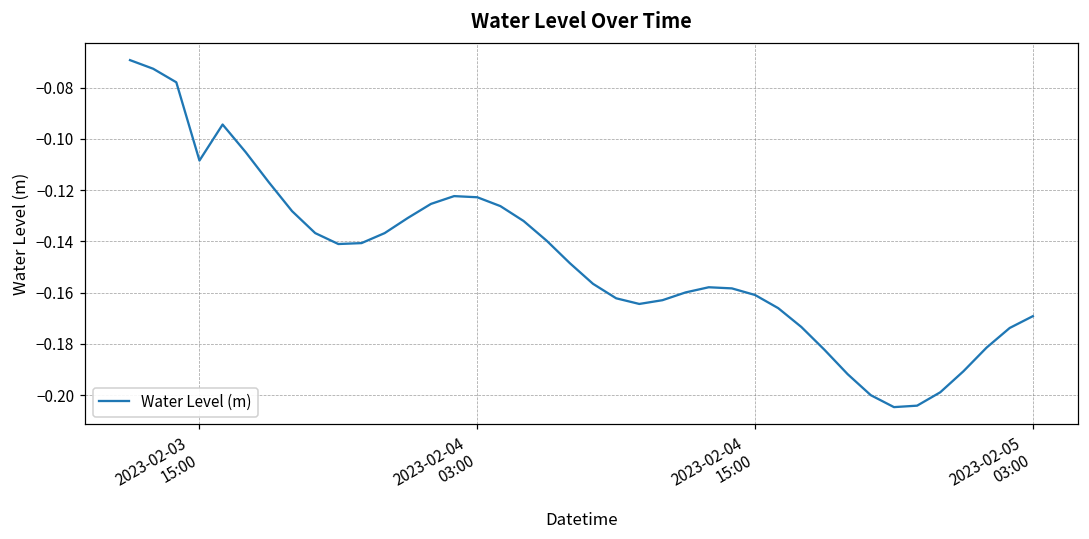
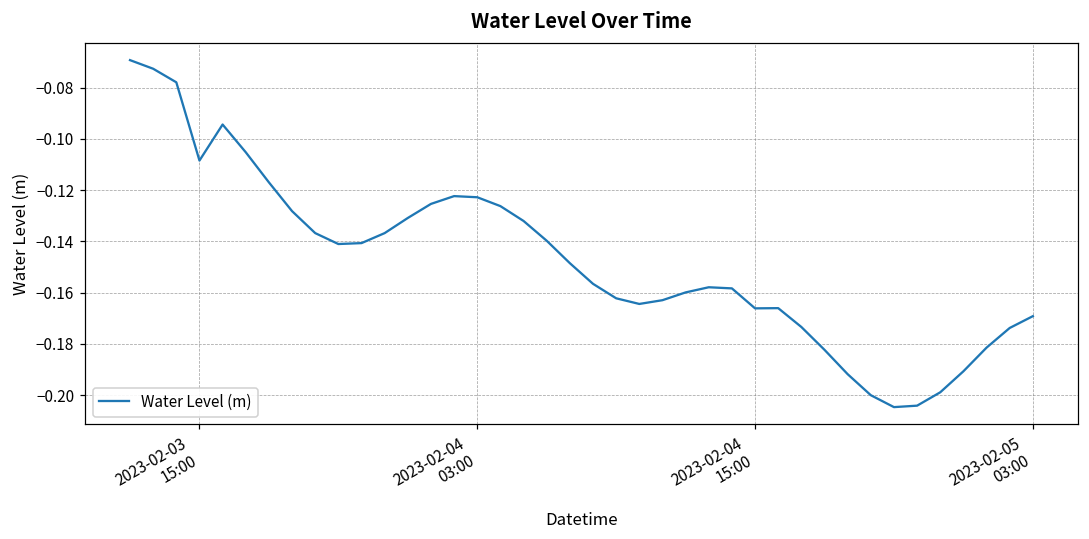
  {
    "2023-02-03 15:00": -0.108,
    "2023-02-04 03:00": -0.123,
-   "2023-02-04 15:00": -0.161,
+   "2023-02-04 15:00": -0.166,
    "2023-02-05 03:00": -0.169
  }
